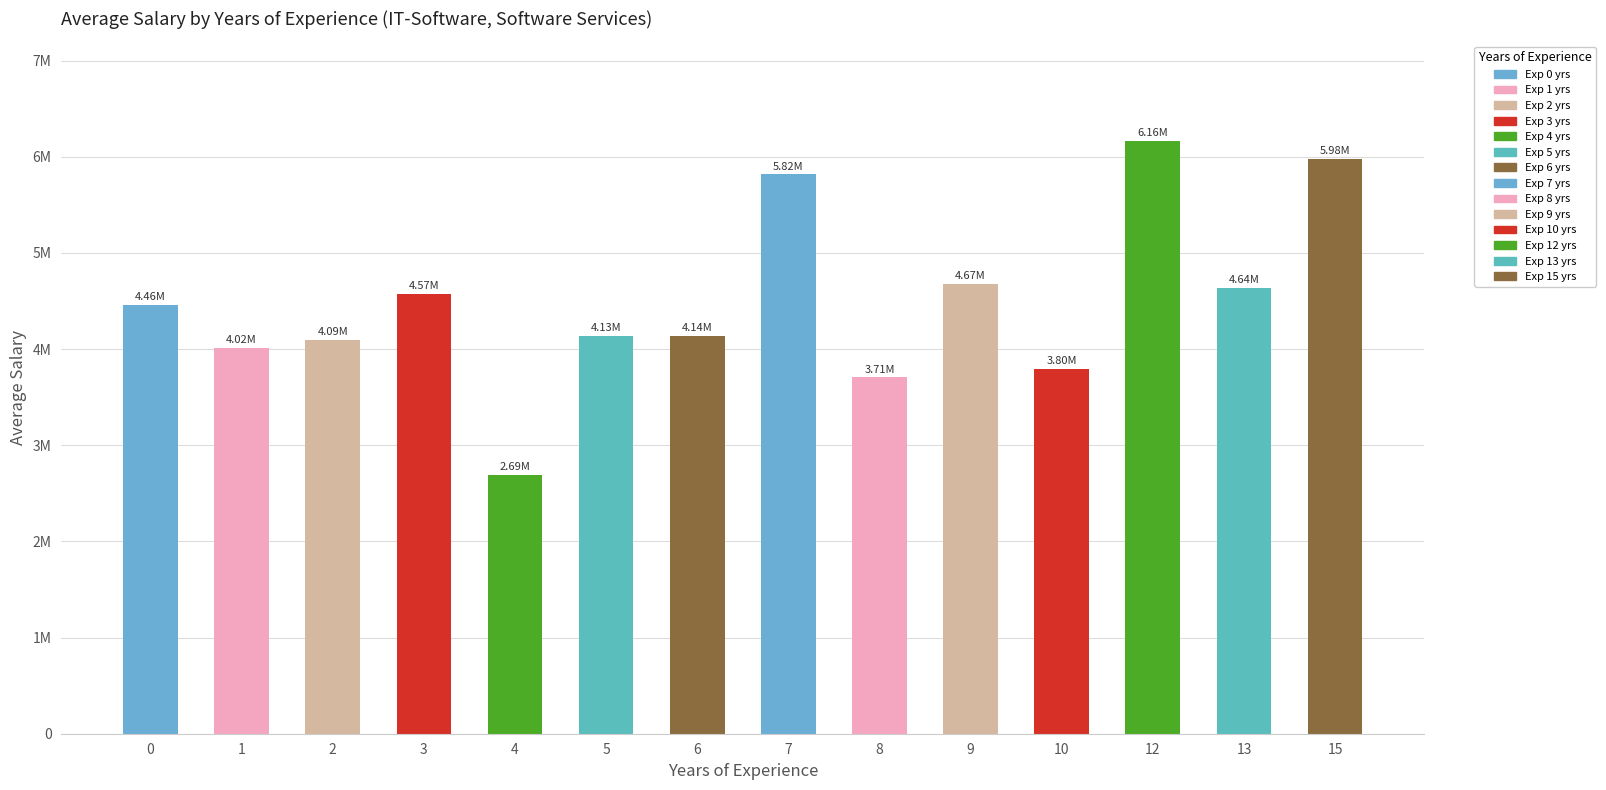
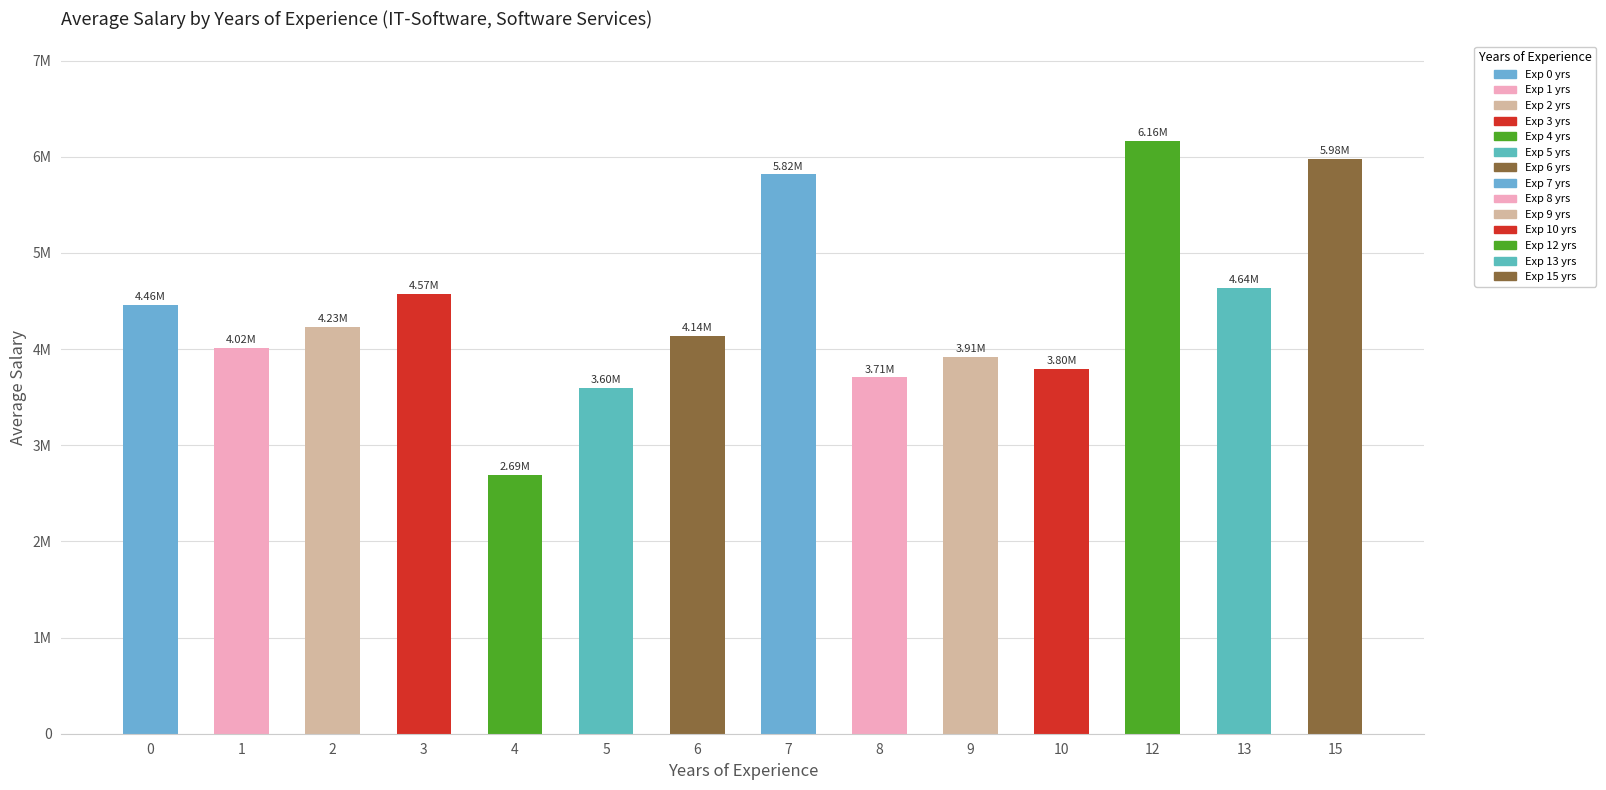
  {
    "0": "4.46M",
    "1": "4.02M",
-   "2": "4.09M",
+   "2": "4.23M",
    "3": "4.57M",
    "4": "2.69M",
-   "5": "4.13M",
+   "5": "3.60M",
    "6": "4.14M",
    "7": "5.82M",
    "8": "3.71M",
-   "9": "4.67M",
+   "9": "3.91M",
    "10": "3.80M",
    "12": "6.16M",
    "13": "4.64M",
    "15": "5.98M"
  }
